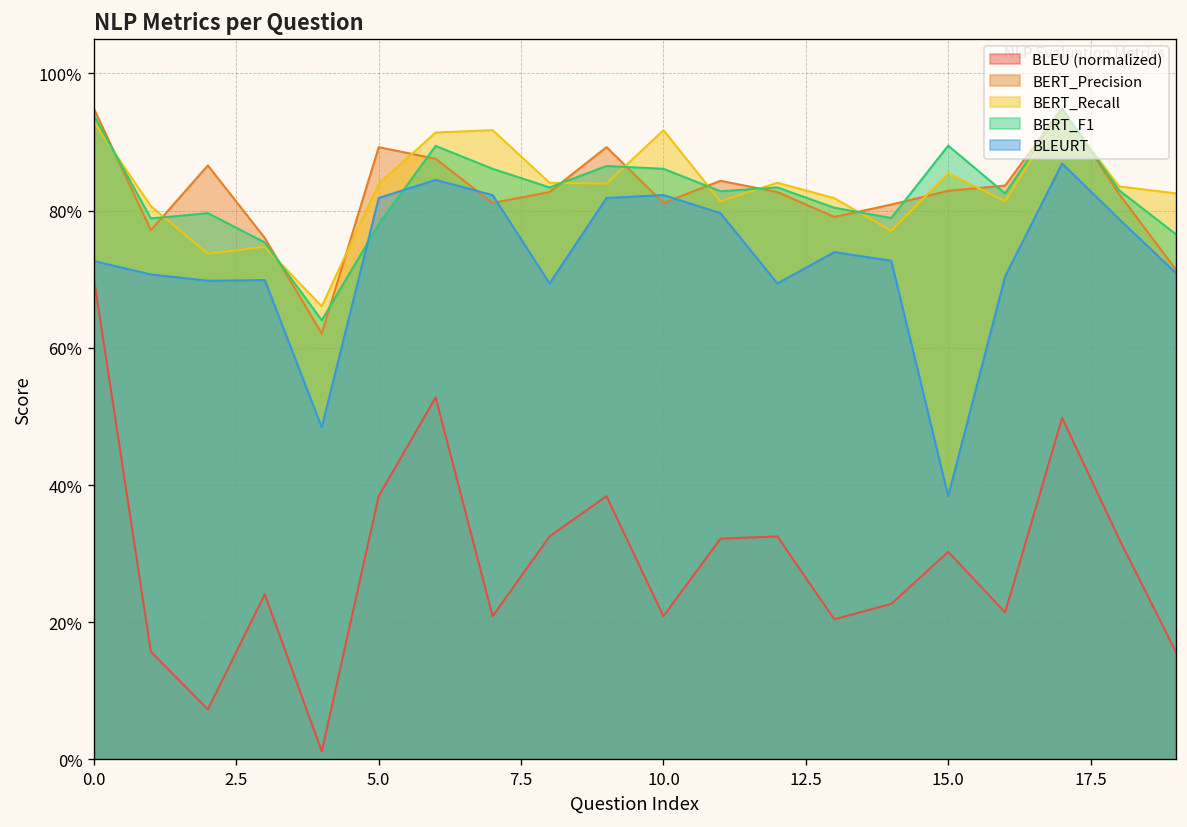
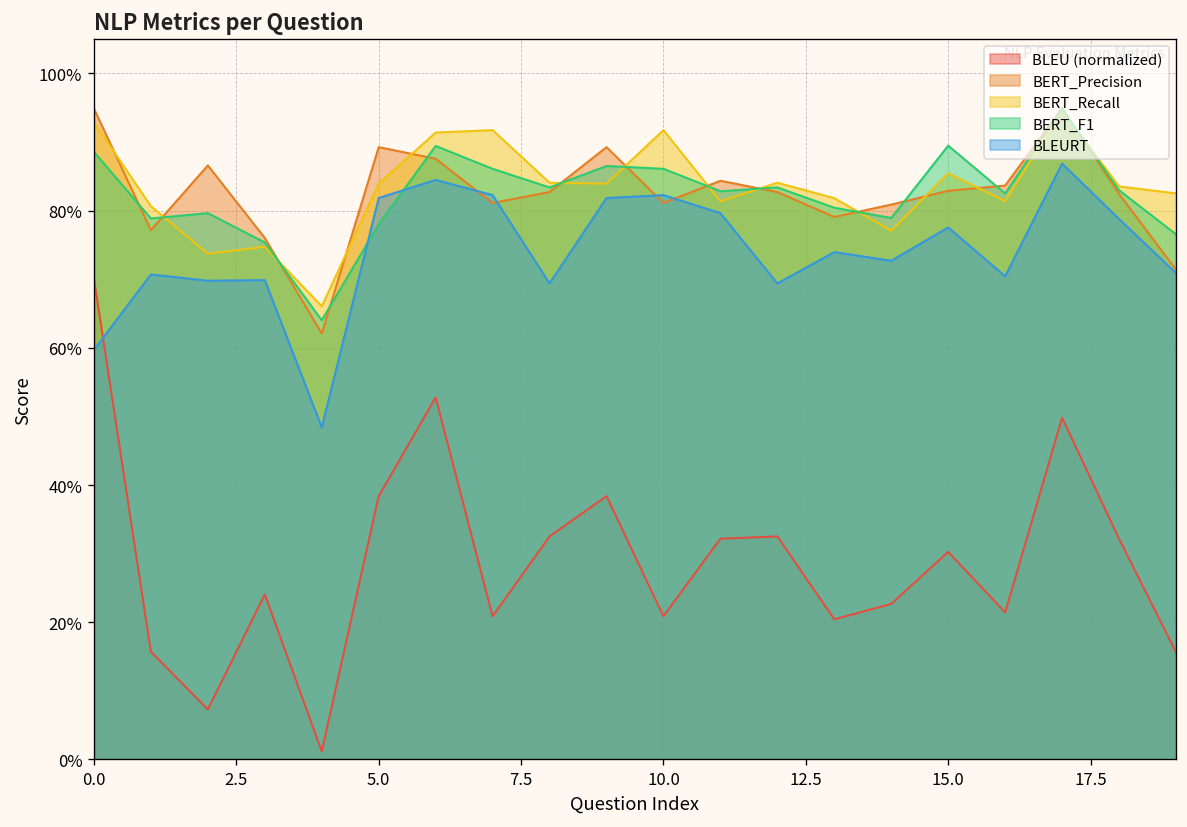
  {
    "BERT_F1": {
-     "0.0": "94%",
+     "0.0": "89%",
      "5.0": "78%",
      "10.0": "86%",
      "15.0": "89%"
    },
    "BLEURT": {
-     "0.0": "73%",
+     "0.0": "60%",
      "5.0": "82%",
      "10.0": "82%",
-     "15.0": "38%"
+     "15.0": "78%"
    }
  }
